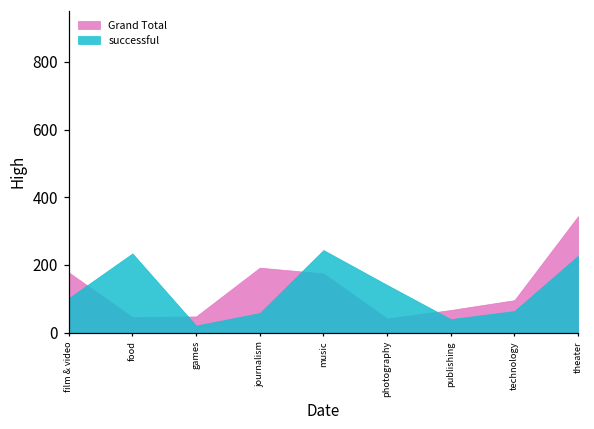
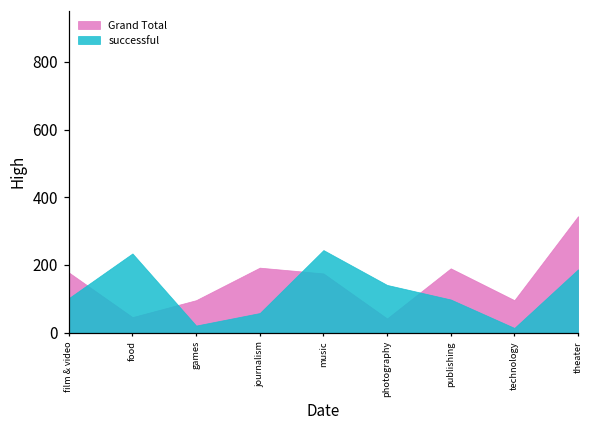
  {
    "Grand Total": {
      "film & video": 180,
      "food": 50,
-     "games": 50,
+     "games": 100,
      "journalism": 190,
      "music": 180,
      "photography": 40,
-     "publishing": 70,
+     "publishing": 190,
      "technology": 100,
      "theater": 340
    },
    "successful": {
      "film & video": 100,
      "food": 230,
      "games": 20,
      "journalism": 60,
      "music": 240,
      "photography": 140,
-     "publishing": 40,
-     "technology": 60,
-     "theater": 230
+     "publishing": 100,
+     "technology": 10,
+     "theater": 190
    }
  }
